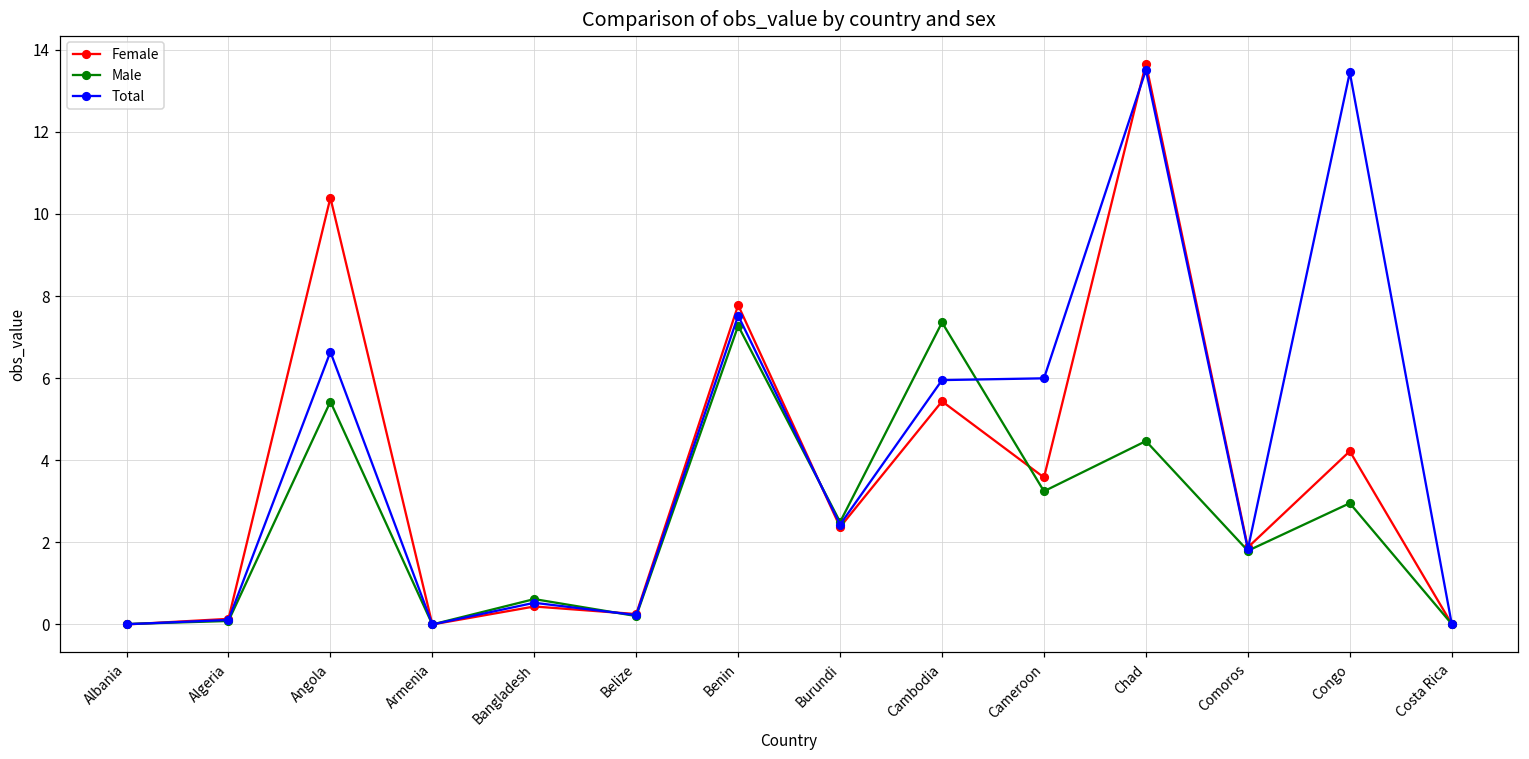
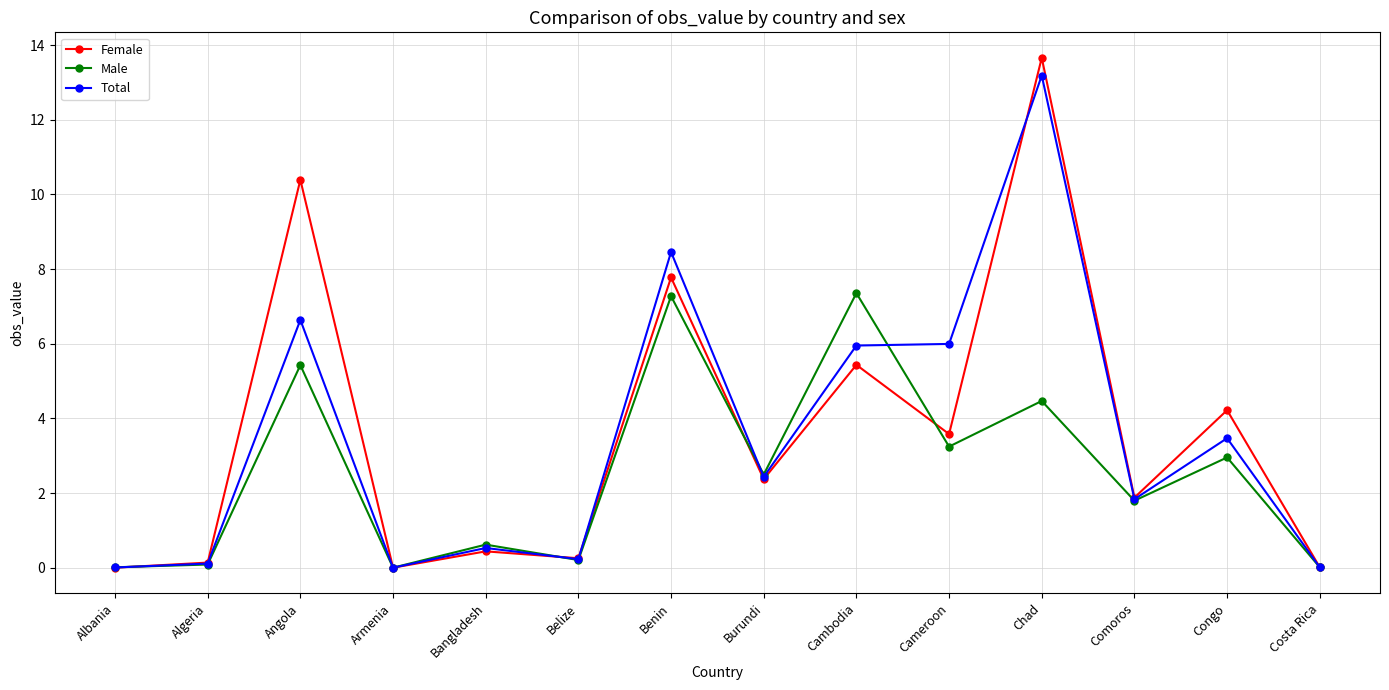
  {
    "Female": {
      "Angola": 10.4,
      "Bangladesh": 0.4,
      "Benin": 7.8,
      "Cambodia": 5.4,
      "Cameroon": 3.6,
      "Chad": 13.7,
      "Congo": 4.2
    },
    "Male": {
      "Angola": 5.4,
      "Bangladesh": 0.6,
      "Benin": 7.3,
      "Cambodia": 7.4,
      "Cameroon": 3.2,
      "Chad": 4.5,
      "Congo": 3.0
    },
    "Total": {
      "Angola": 6.6,
      "Bangladesh": 0.5,
-     "Benin": 7.5,
+     "Benin": 8.5,
      "Cambodia": 6.0,
      "Cameroon": 6.0,
-     "Chad": 13.5,
-     "Congo": 13.4
+     "Chad": 13.2,
+     "Congo": 3.5
    }
  }
